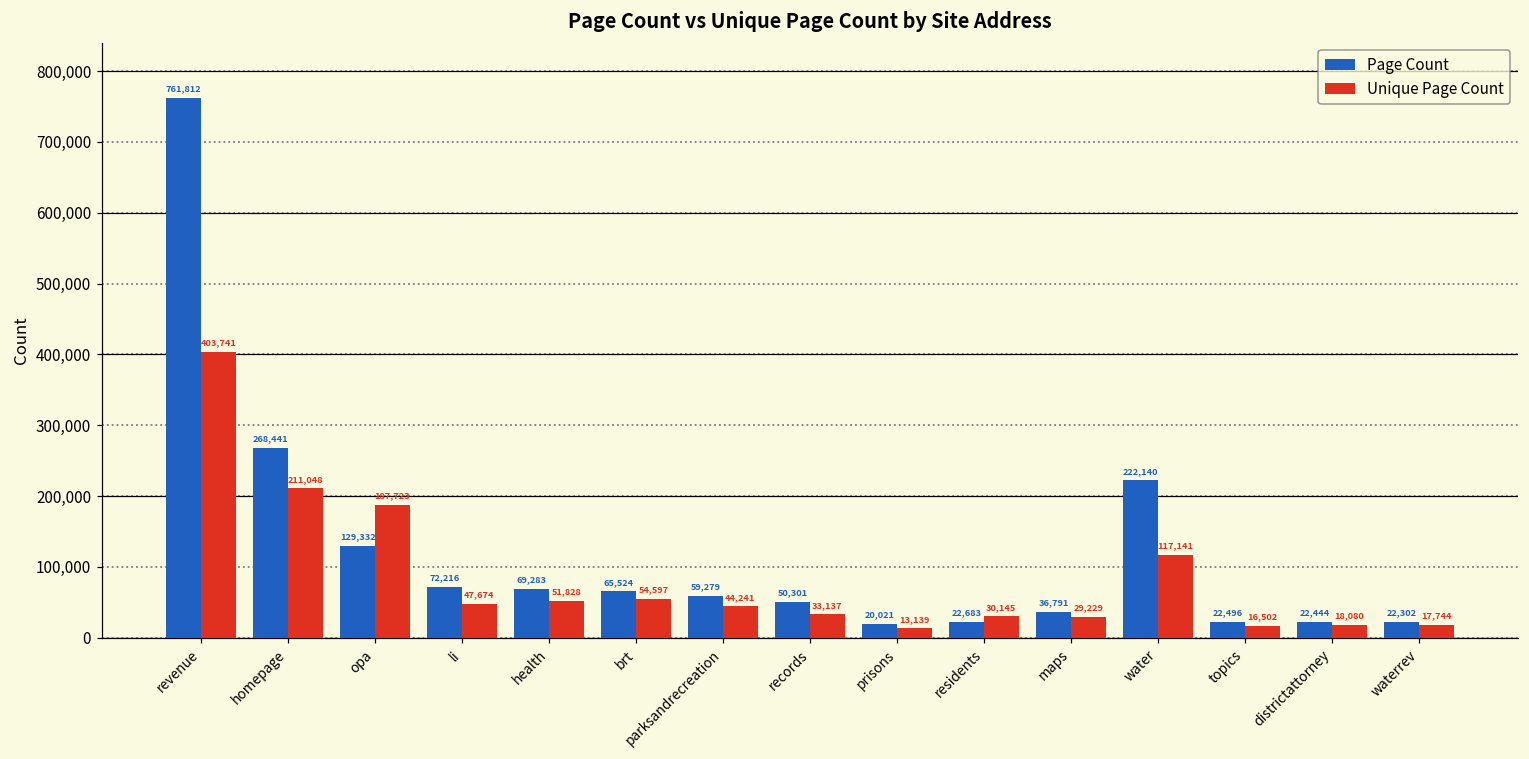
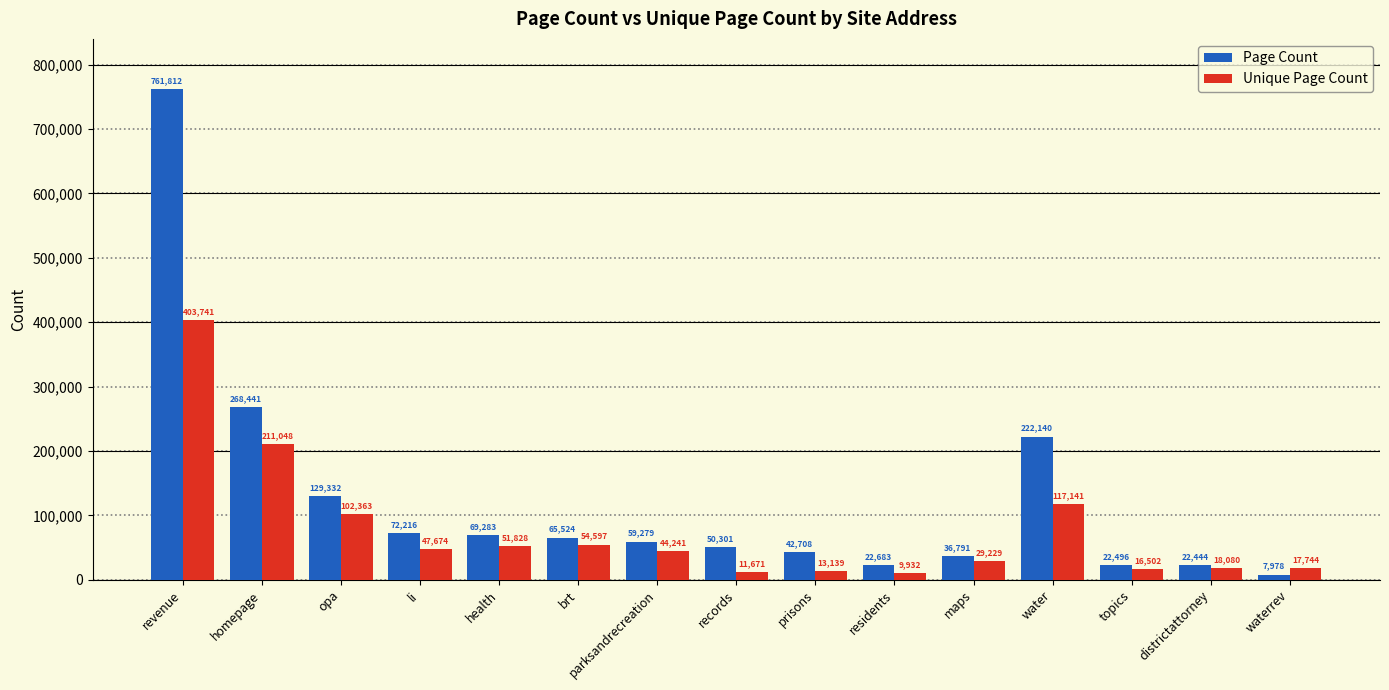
  {
    "Page Count": {
      "revenue": "761,812",
      "homepage": "268,441",
      "opa": "129,332",
      "li": "72,216",
      "health": "69,283",
      "brt": "65,524",
      "parksandrecreation": "59,279",
      "records": "50,301",
-     "prisons": "20,021",
+     "prisons": "42,708",
      "residents": "22,683",
      "maps": "36,791",
      "water": "222,140",
      "topics": "22,496",
      "districtattorney": "22,444",
-     "waterrev": "22,302"
+     "waterrev": "7,978"
    },
    "Unique Page Count": {
      "revenue": "403,741",
      "homepage": "211,048",
-     "opa": "187,723",
+     "opa": "102,363",
      "li": "47,674",
      "health": "51,828",
      "brt": "54,597",
      "parksandrecreation": "44,241",
-     "records": "33,137",
+     "records": "11,671",
      "prisons": "13,139",
-     "residents": "30,145",
+     "residents": "9,932",
      "maps": "29,229",
      "water": "117,141",
      "topics": "16,502",
      "districtattorney": "18,080",
      "waterrev": "17,744"
    }
  }
